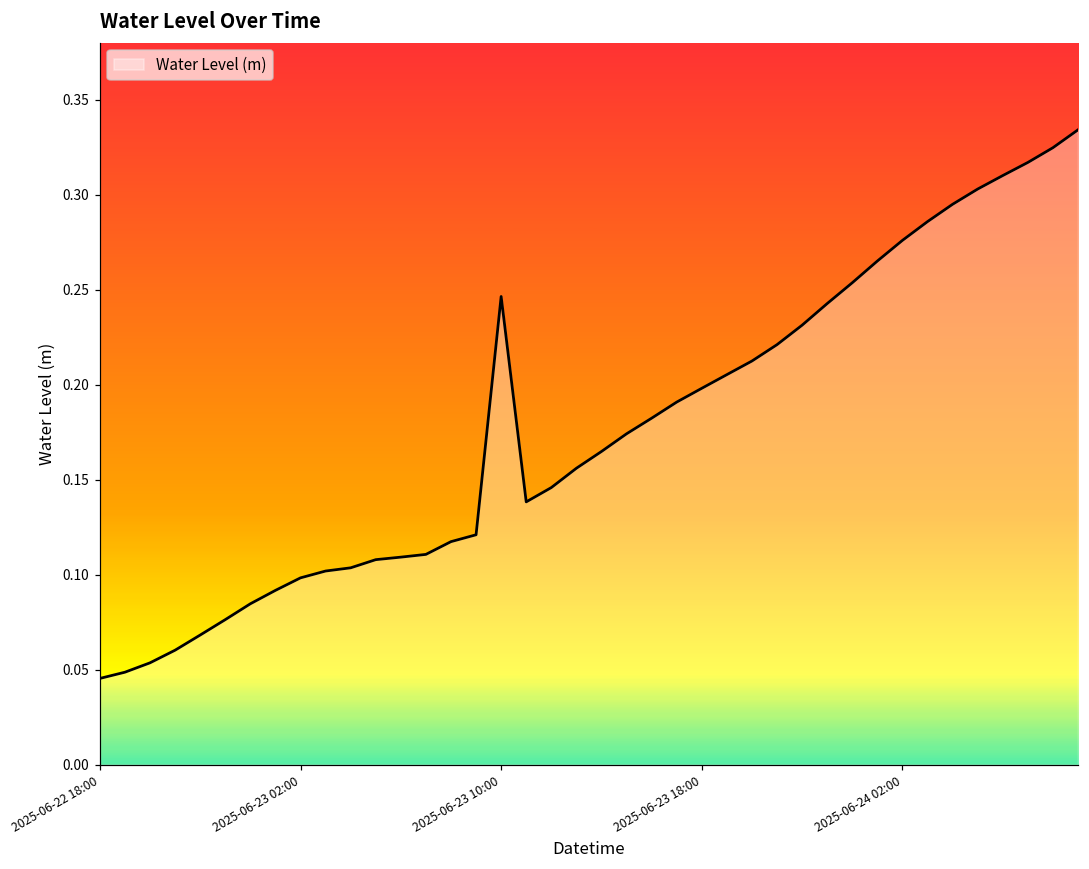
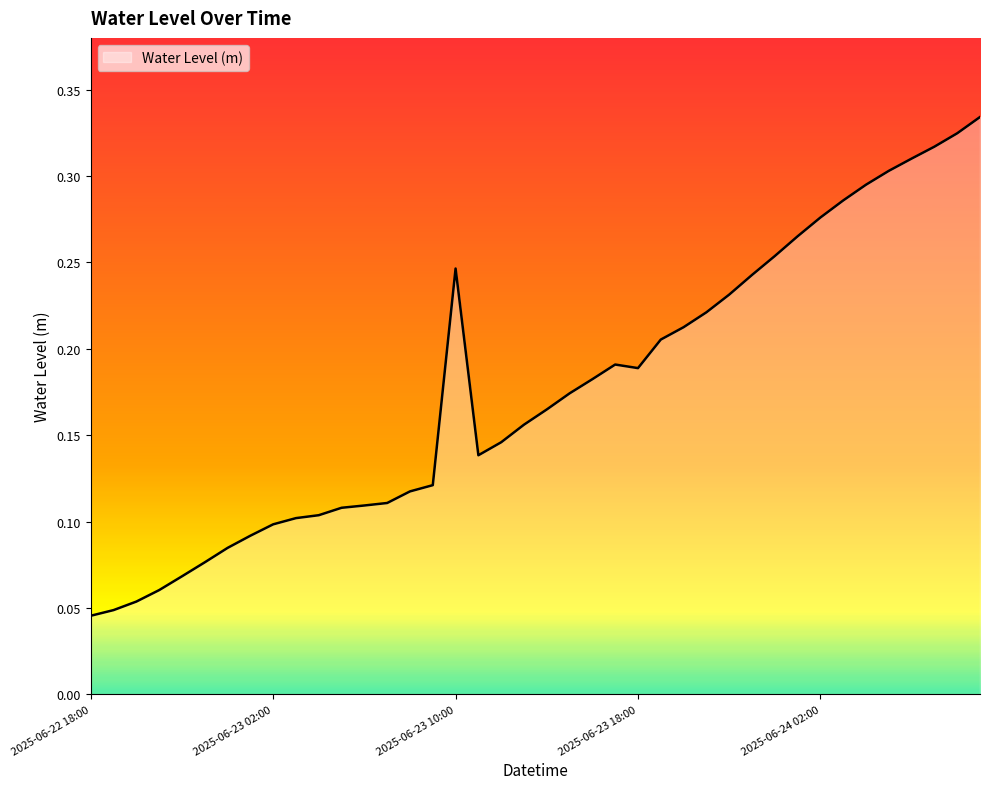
  {
    "2025-06-22 18:00": 0.045,
    "2025-06-23 02:00": 0.098,
    "2025-06-23 10:00": 0.246,
-   "2025-06-23 18:00": 0.198,
+   "2025-06-23 18:00": 0.189,
    "2025-06-24 02:00": 0.276
  }
